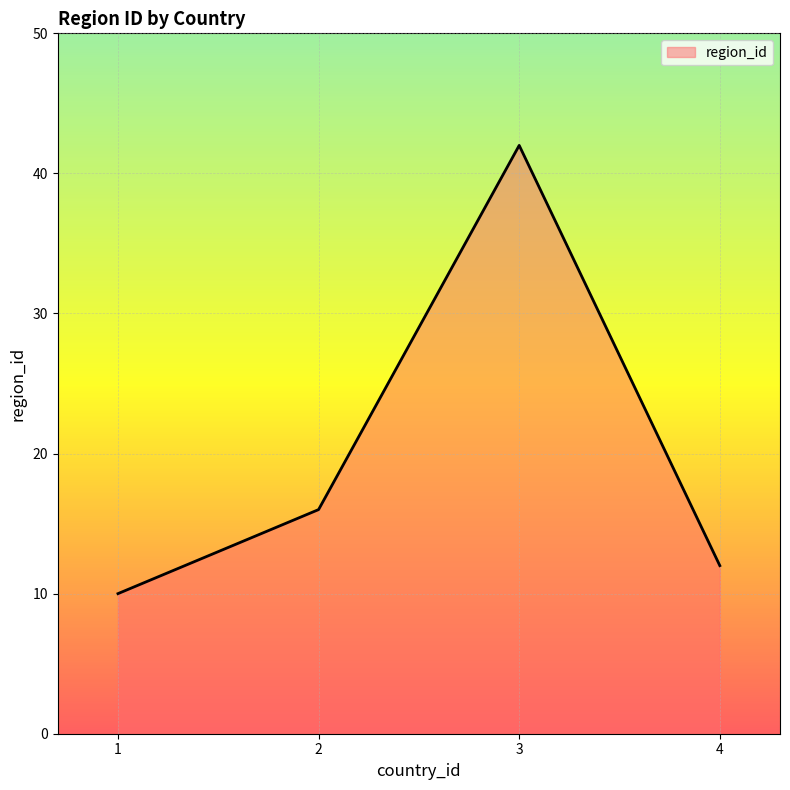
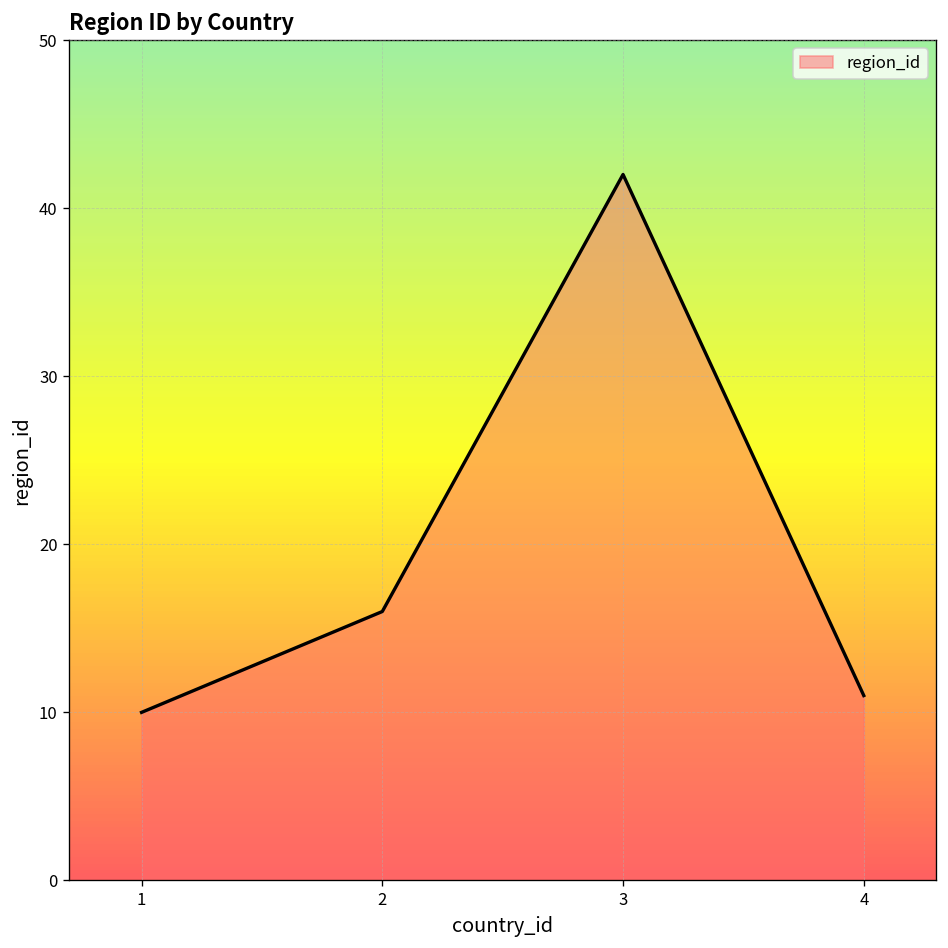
  {
    "1": 10,
    "2": 16,
    "3": 42,
-   "4": 12
+   "4": 11
  }
